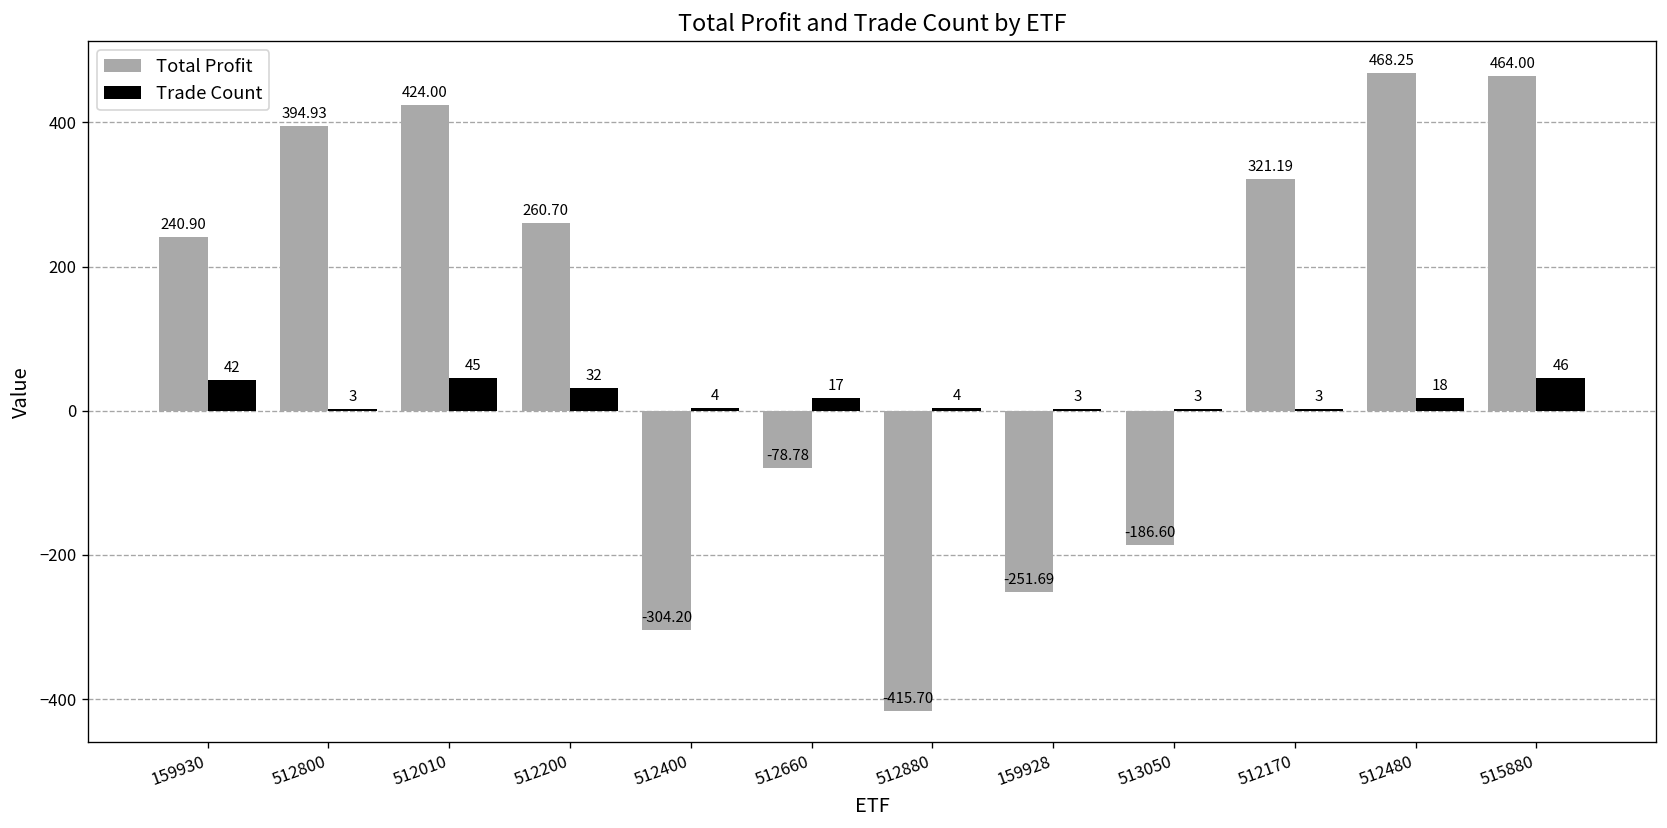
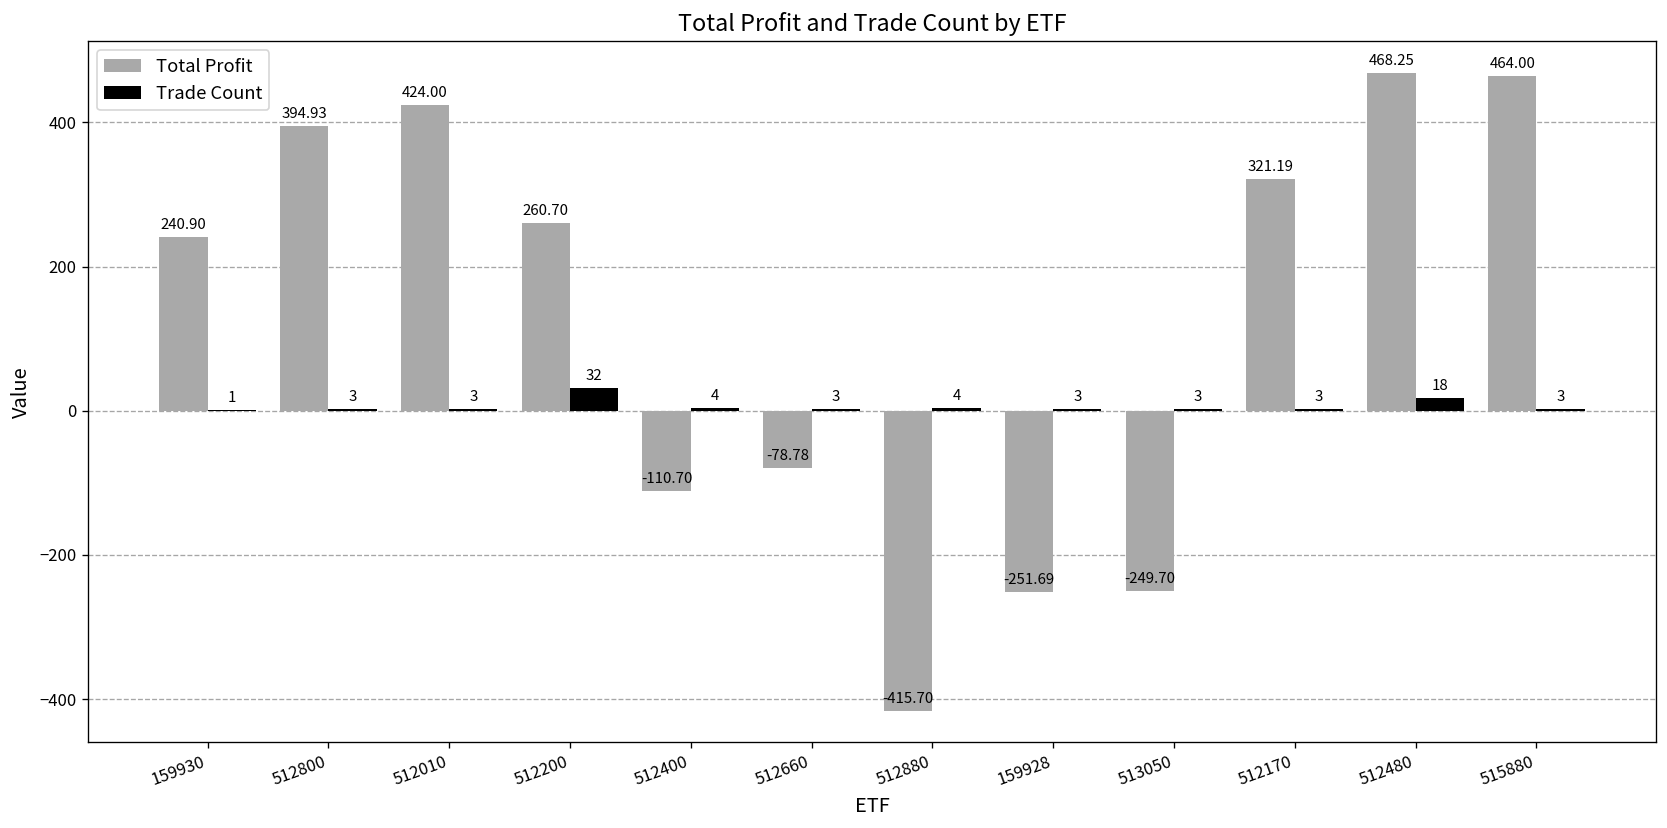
  {
    "Total Profit": {
      "159930": 240.90,
      "512800": 394.93,
      "512010": 424.00,
      "512200": 260.70,
-     "512400": -304.20,
+     "512400": -110.70,
      "512660": -78.78,
      "512880": -415.70,
      "159928": -251.69,
-     "513050": -186.60,
+     "513050": -249.70,
      "512170": 321.19,
      "512480": 468.25,
      "515880": 464.00
    },
    "Trade Count": {
-     "159930": 42,
+     "159930": 1,
      "512800": 3,
-     "512010": 45,
+     "512010": 3,
      "512200": 32,
      "512400": 4,
-     "512660": 17,
+     "512660": 3,
      "512880": 4,
      "159928": 3,
      "513050": 3,
      "512170": 3,
      "512480": 18,
-     "515880": 46
+     "515880": 3
    }
  }
